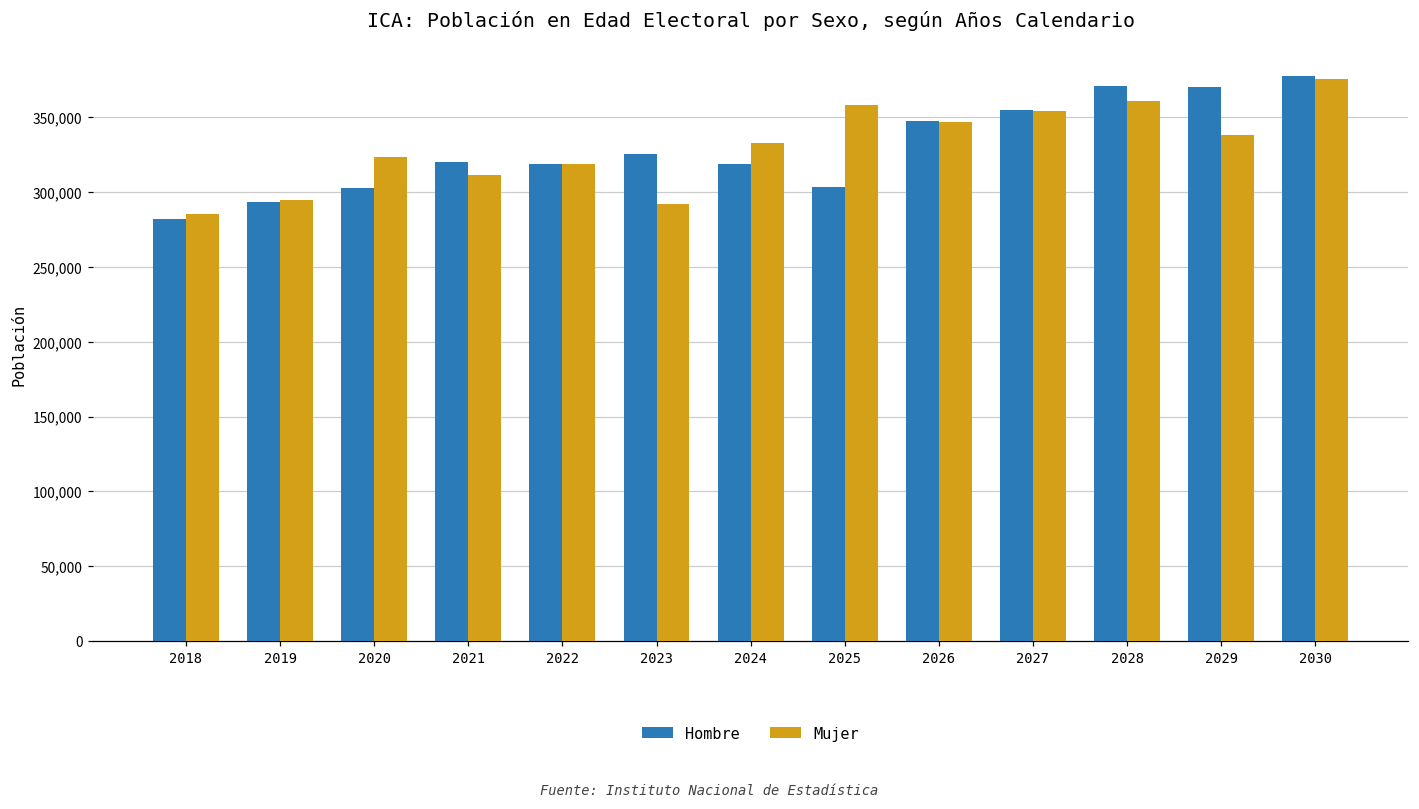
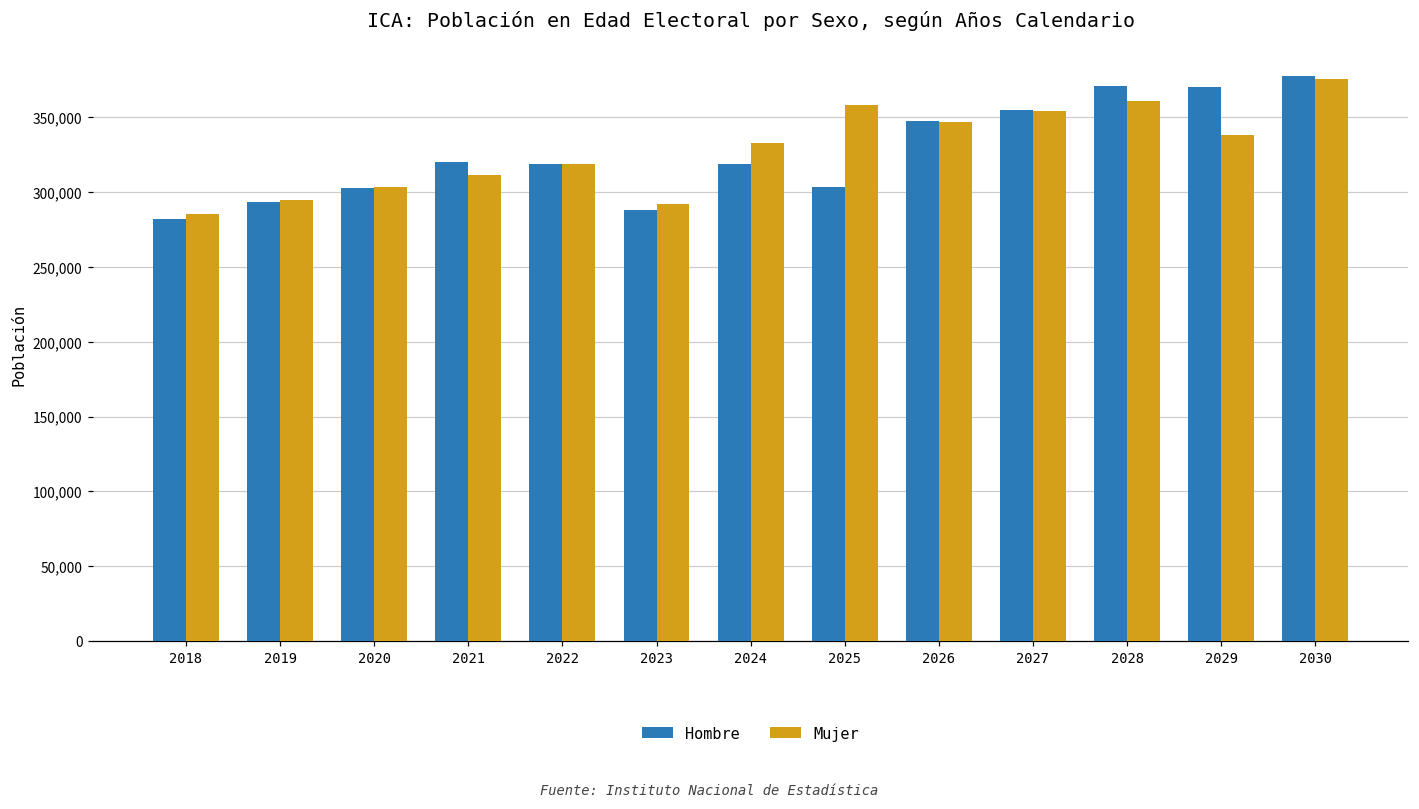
  {
    "Hombre": {
      "2018": "282,000",
      "2019": "293,000",
      "2020": "303,000",
      "2021": "320,000",
      "2022": "319,000",
-     "2023": "326,000",
+     "2023": "288,000",
      "2024": "319,000",
      "2025": "304,000",
      "2026": "347,000",
      "2027": "355,000",
      "2028": "371,000",
      "2029": "370,000",
      "2030": "378,000"
    },
    "Mujer": {
      "2018": "285,000",
      "2019": "295,000",
-     "2020": "323,000",
+     "2020": "304,000",
      "2021": "311,000",
      "2022": "319,000",
      "2023": "292,000",
      "2024": "333,000",
      "2025": "359,000",
      "2026": "347,000",
      "2027": "354,000",
      "2028": "361,000",
      "2029": "338,000",
      "2030": "375,000"
    }
  }
